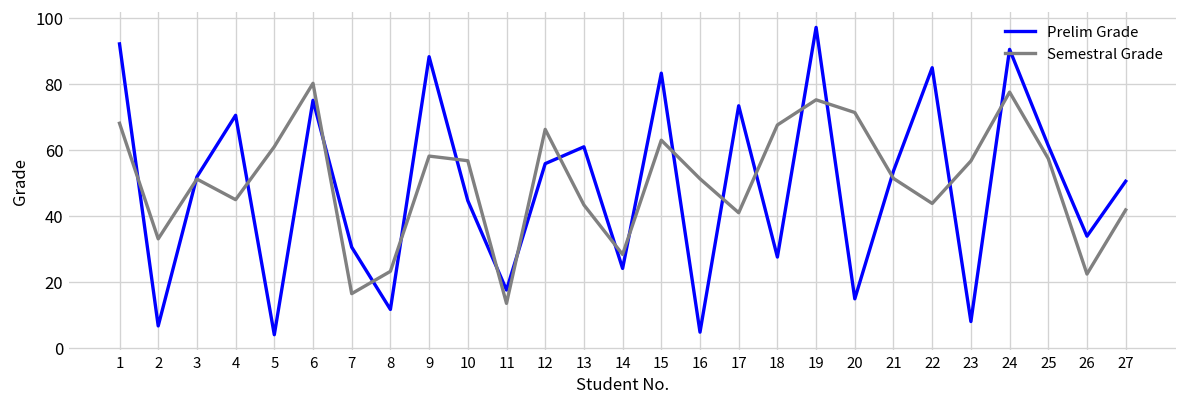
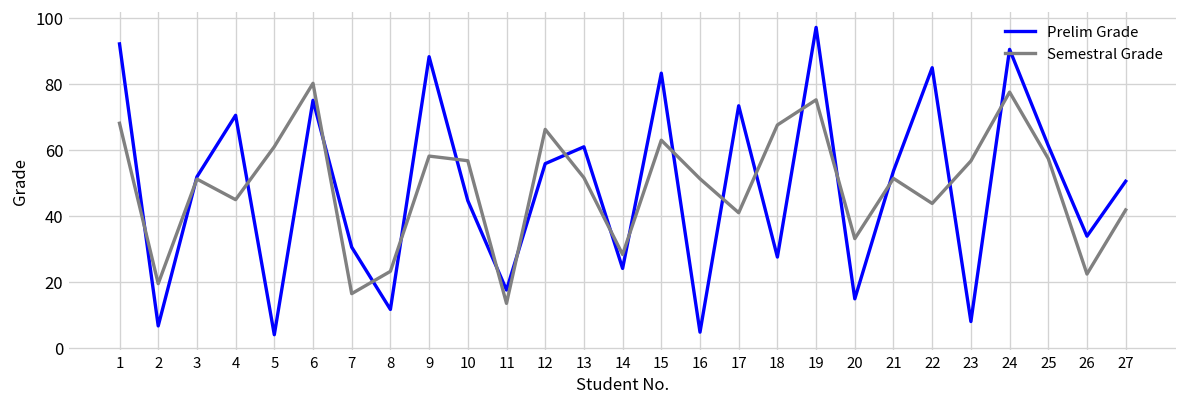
  {
    "Prelim Grade": {
      "1": 92,
      "2": 7,
      "4": 70,
      "5": 4,
      "6": 75,
      "7": 30,
      "8": 12,
      "9": 88,
      "10": 45,
      "11": 17,
      "12": 56,
      "13": 61,
      "14": 24,
      "15": 83,
      "16": 5,
      "17": 73,
      "18": 27,
      "19": 97,
      "20": 15,
      "21": 54,
      "22": 85,
      "23": 8,
      "24": 90,
      "25": 61,
      "26": 34,
      "27": 50
    },
    "Semestral Grade": {
      "1": 68,
-     "2": 33,
+     "2": 19,
      "4": 45,
      "5": 61,
      "6": 80,
      "7": 16,
      "8": 23,
      "9": 58,
      "10": 57,
      "11": 13,
      "12": 66,
-     "13": 43,
+     "13": 52,
      "14": 28,
      "15": 63,
      "16": 51,
      "17": 41,
      "18": 68,
      "19": 75,
-     "20": 71,
+     "20": 33,
      "21": 51,
      "22": 44,
      "23": 57,
      "24": 77,
      "25": 57,
      "26": 22,
      "27": 42
    }
  }
